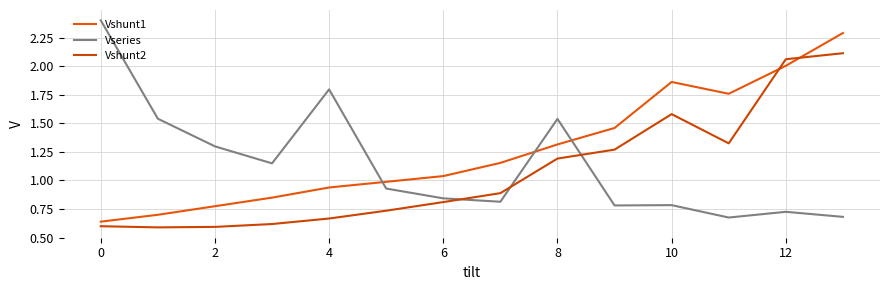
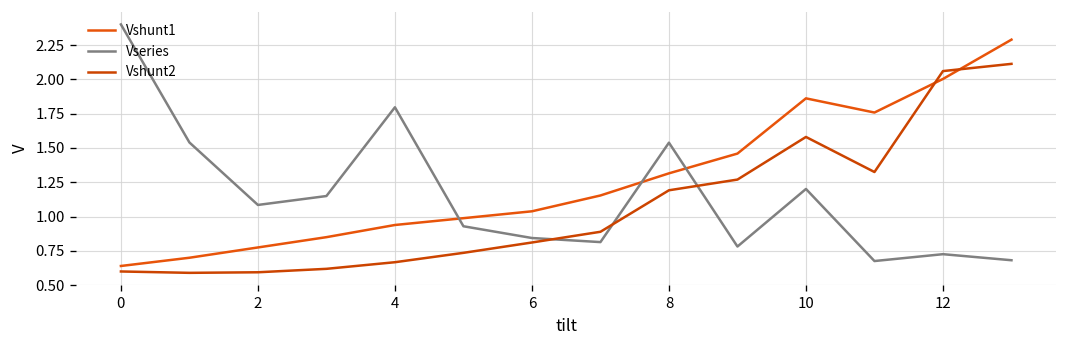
  {
    "Vseries": {
      "0": 2.40,
-     "2": 1.30,
+     "2": 1.08,
      "4": 1.80,
      "6": 0.84,
      "8": 1.54,
-     "10": 0.78,
+     "10": 1.20,
      "12": 0.73
    }
  }
